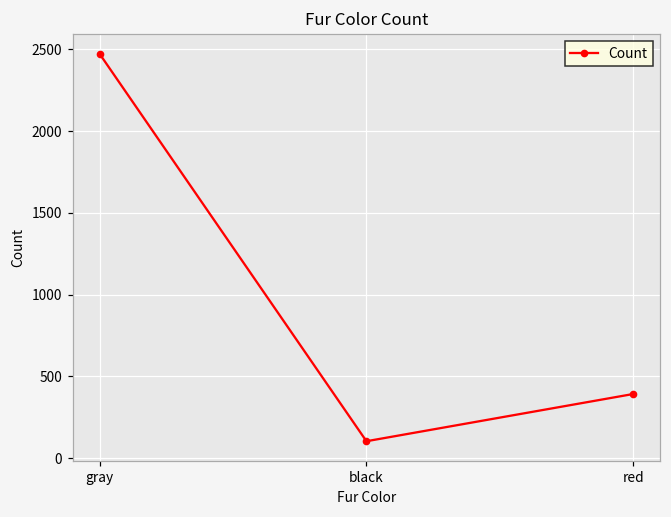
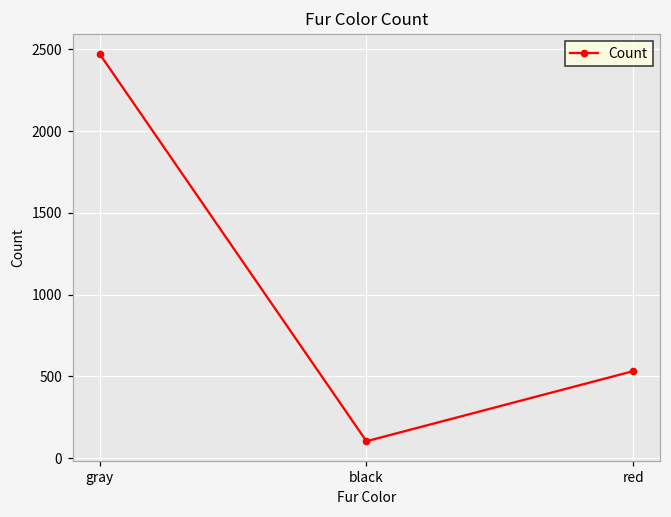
  {
    "gray": 2470,
    "black": 100,
-   "red": 390
+   "red": 530
  }
